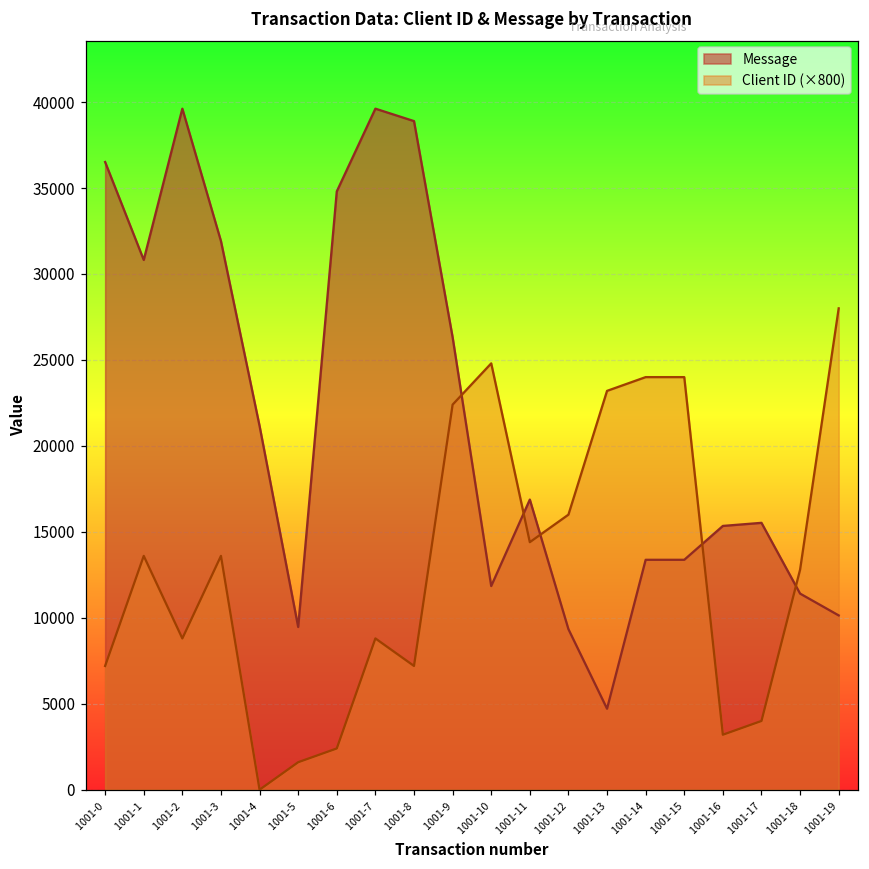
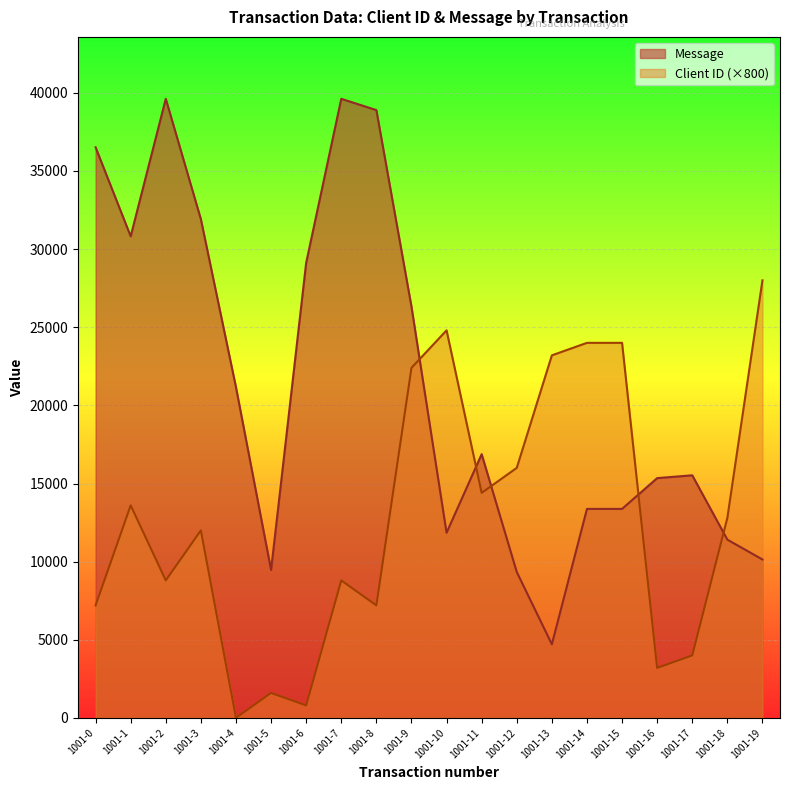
  {
    "Message": {
      "1001-0": 36500,
      "1001-1": 30800,
      "1001-2": 39600,
      "1001-3": 31900,
      "1001-4": 21200,
      "1001-5": 9500,
-     "1001-6": 34800,
+     "1001-6": 29100,
      "1001-7": 39600,
      "1001-8": 38900,
      "1001-9": 26300,
      "1001-10": 11800,
      "1001-11": 16900,
      "1001-12": 9300,
      "1001-13": 4700,
      "1001-14": 13400,
      "1001-15": 13400,
      "1001-16": 15300,
      "1001-17": 15500,
      "1001-18": 11400,
      "1001-19": 10100
    },
    "Client ID (×800)": {
      "1001-0": 7200,
      "1001-1": 13600,
      "1001-2": 8800,
-     "1001-3": 13600,
+     "1001-3": 12000,
      "1001-4": 0,
      "1001-5": 1600,
-     "1001-6": 2400,
+     "1001-6": 800,
      "1001-7": 8800,
      "1001-8": 7200,
      "1001-9": 22400,
      "1001-10": 24800,
      "1001-11": 14400,
      "1001-12": 16000,
      "1001-13": 23200,
      "1001-14": 24000,
      "1001-15": 24000,
      "1001-16": 3200,
      "1001-17": 4000,
      "1001-18": 12800,
      "1001-19": 28000
    }
  }
